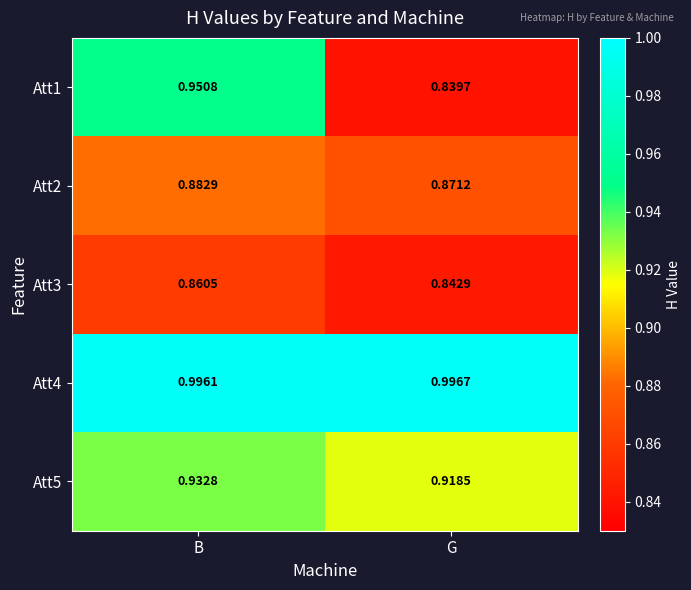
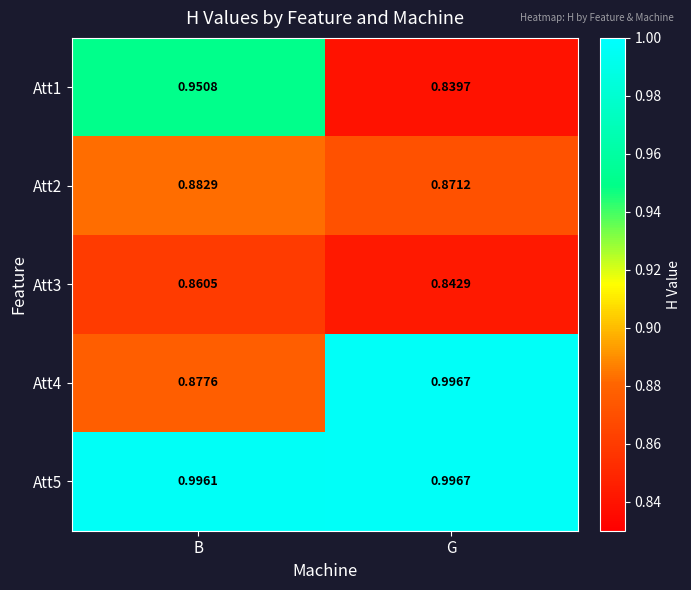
  {
    "Att1": {
      "B": 0.9508,
      "G": 0.8397
    },
    "Att2": {
      "B": 0.8829,
      "G": 0.8712
    },
    "Att3": {
      "B": 0.8605,
      "G": 0.8429
    },
    "Att4": {
-     "B": 0.9961,
+     "B": 0.8776,
      "G": 0.9967
    },
    "Att5": {
-     "B": 0.9328,
-     "G": 0.9185
+     "B": 0.9961,
+     "G": 0.9967
    }
  }
